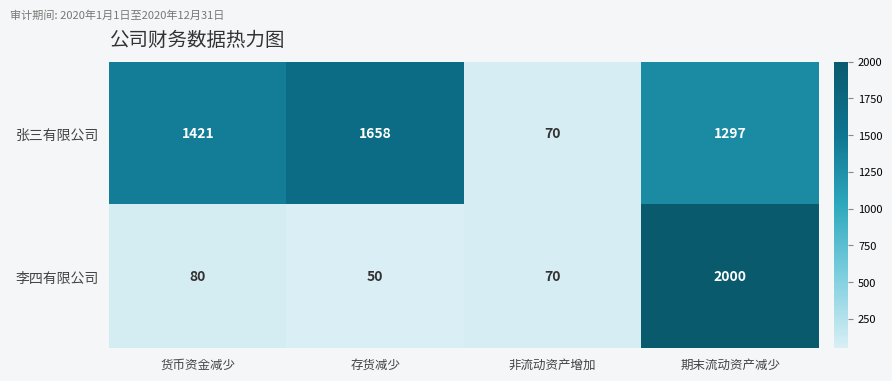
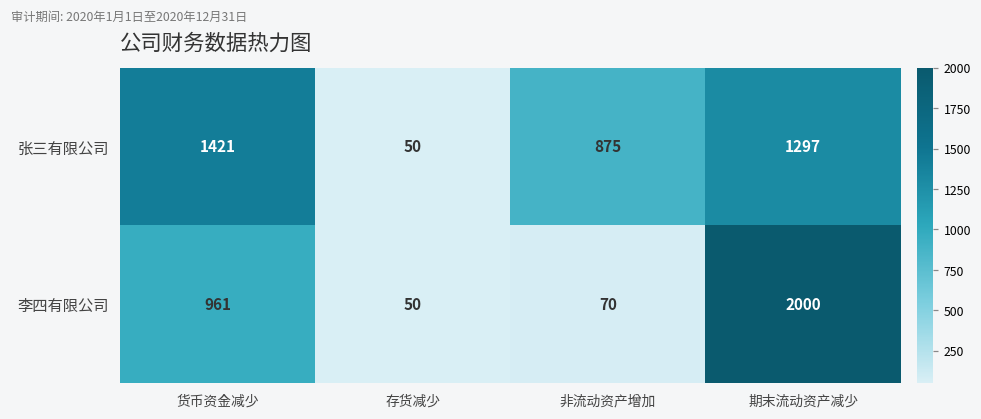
  {
    "张三有限公司": {
      "货币资金减少": 1421,
-     "存货减少": 1658,
-     "非流动资产增加": 70,
+     "存货减少": 50,
+     "非流动资产增加": 875,
      "期末流动资产减少": 1297
    },
    "李四有限公司": {
-     "货币资金减少": 80,
+     "货币资金减少": 961,
      "存货减少": 50,
      "非流动资产增加": 70,
      "期末流动资产减少": 2000
    }
  }
